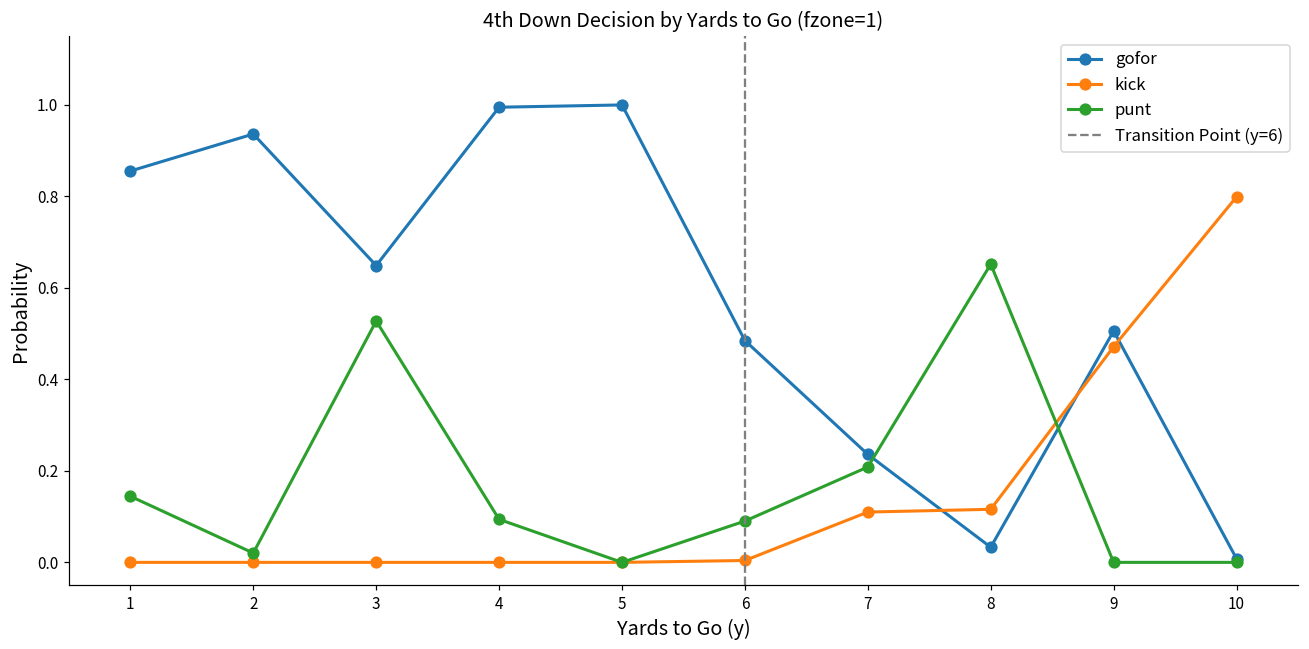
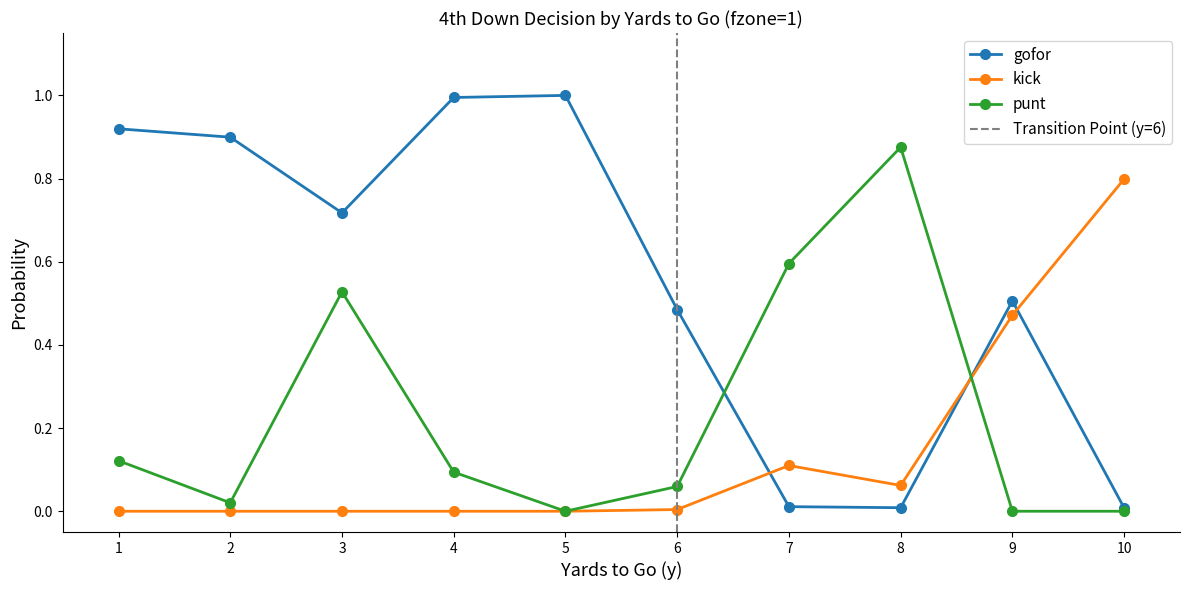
  {
    "gofor": {
-     "1": 0.86,
-     "2": 0.94,
-     "3": 0.65,
+     "1": 0.92,
+     "2": 0.90,
+     "3": 0.72,
      "4": 1.00,
      "5": 1.00,
      "6": 0.48,
-     "7": 0.24,
-     "8": 0.03,
+     "7": 0.01,
+     "8": 0.01,
      "9": 0.51,
      "10": 0.01
    },
    "kick": {
      "1": 0.00,
      "2": 0.00,
      "3": 0.00,
      "4": 0.00,
      "6": 0.00,
      "7": 0.11,
-     "8": 0.12,
+     "8": 0.06,
      "9": 0.47,
      "10": 0.80
    },
    "punt": {
-     "1": 0.14,
+     "1": 0.12,
      "2": 0.02,
      "3": 0.53,
      "4": 0.09,
-     "6": 0.09,
-     "7": 0.21,
-     "8": 0.65,
+     "6": 0.06,
+     "7": 0.60,
+     "8": 0.88,
      "9": 0.00,
      "10": 0.00
    }
  }
